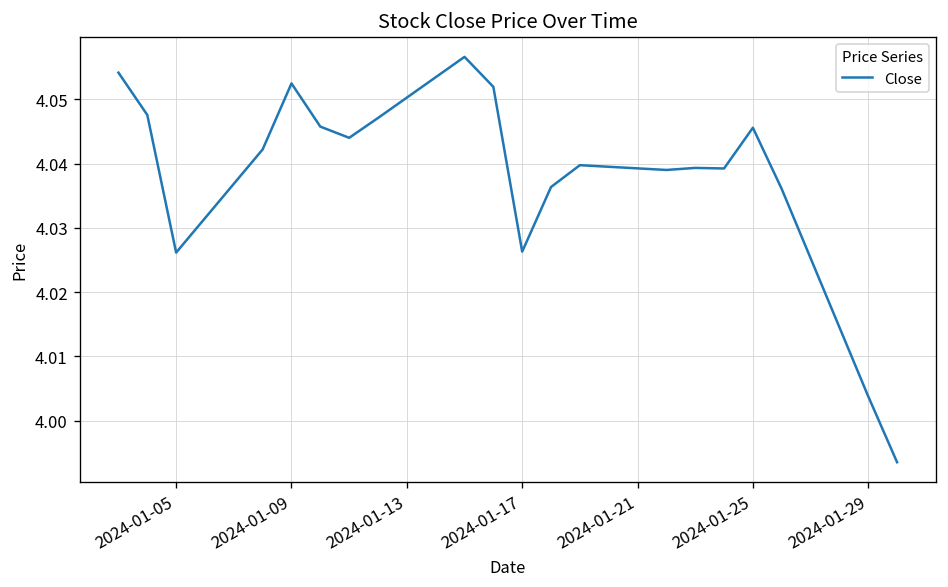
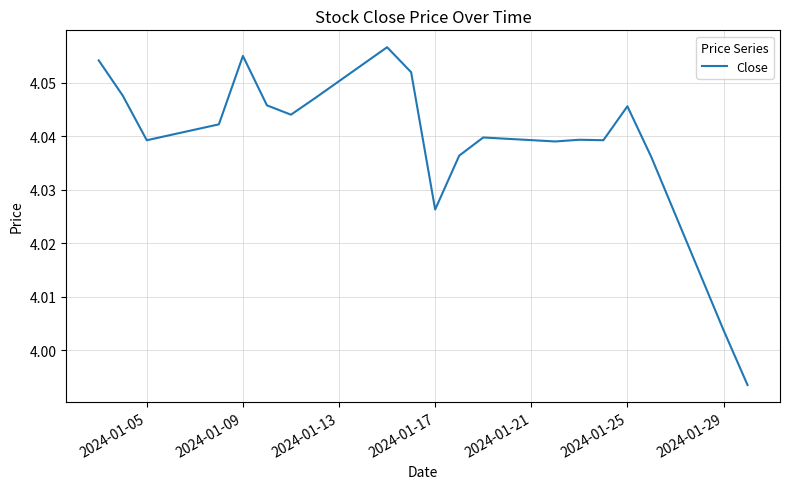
  {
-   "2024-01-05": 4.026,
-   "2024-01-09": 4.052,
+   "2024-01-05": 4.039,
+   "2024-01-09": 4.055,
    "2024-01-17": 4.026,
    "2024-01-25": 4.046,
    "2024-01-29": 4.004
  }
